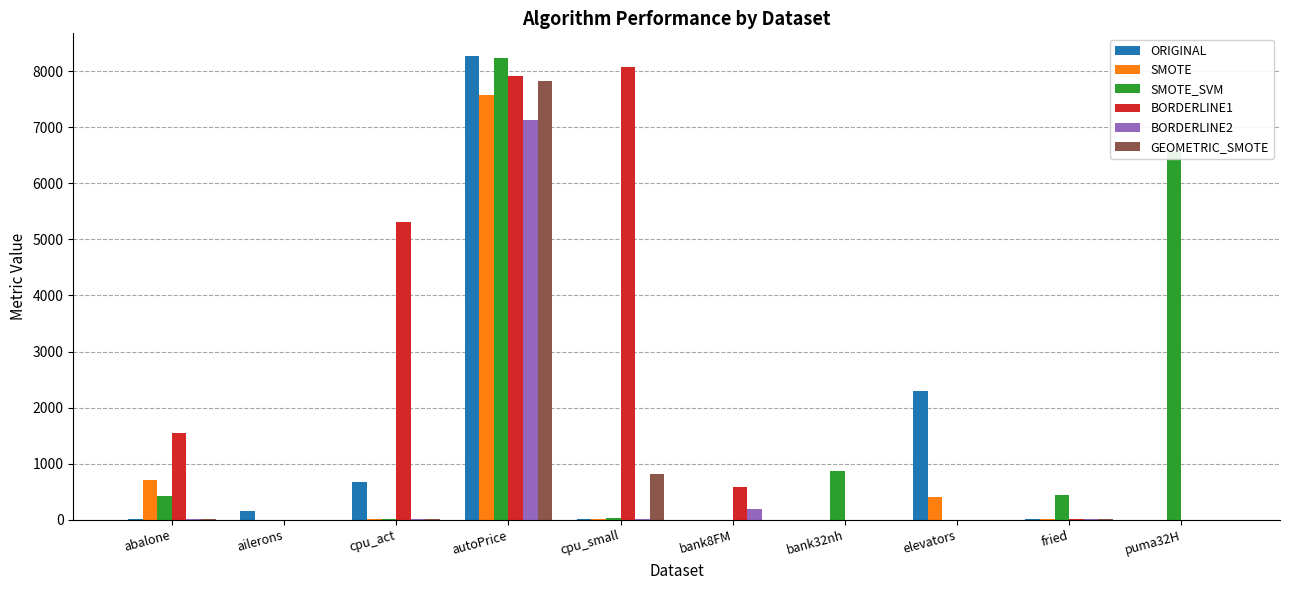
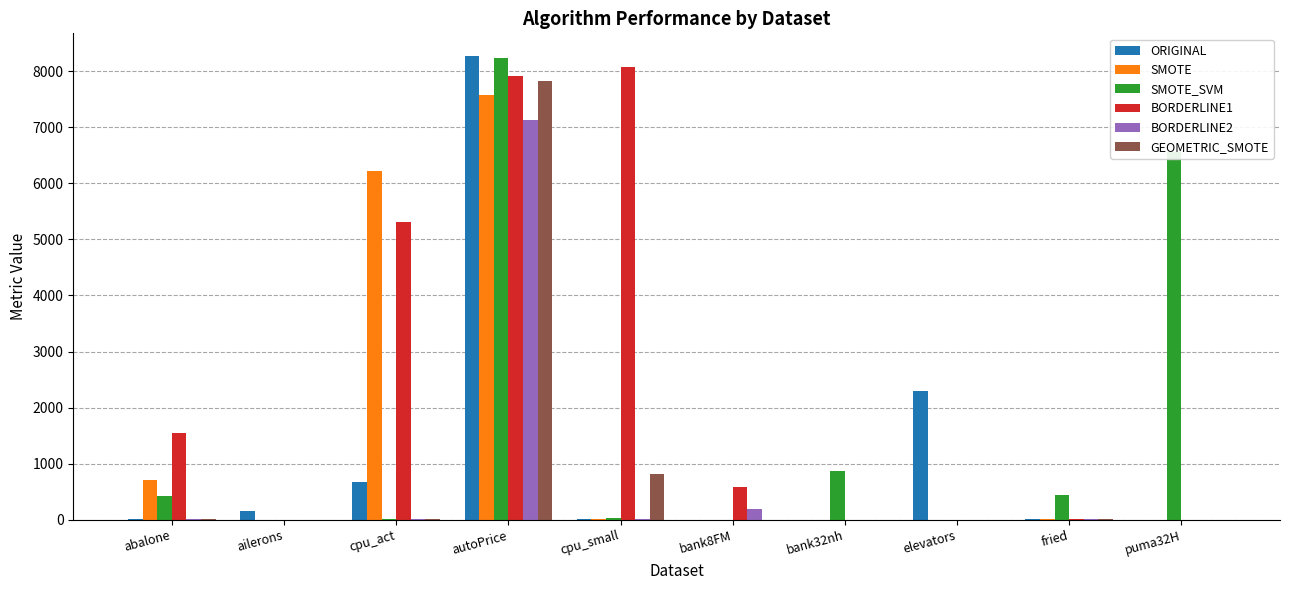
  {
    "ORIGINAL": {
      "ailerons": 200,
      "cpu_act": 700,
      "autoPrice": 8300,
      "elevators": 2300
    },
    "SMOTE": {
      "abalone": 700,
-     "cpu_act": 0,
+     "cpu_act": 6200,
      "autoPrice": 7600,
-     "elevators": 400
+     "elevators": 0
    },
    "SMOTE_SVM": {
      "abalone": 400,
      "autoPrice": 8200,
      "bank32nh": 900,
      "fried": 400
    },
    "BORDERLINE1": {
      "abalone": 1500,
      "cpu_act": 5300,
      "autoPrice": 7900,
      "cpu_small": 8100,
      "bank8FM": 600
    },
    "BORDERLINE2": {
      "autoPrice": 7100,
      "bank8FM": 200
    },
    "GEOMETRIC_SMOTE": {
      "autoPrice": 7800,
      "cpu_small": 800
    }
  }
